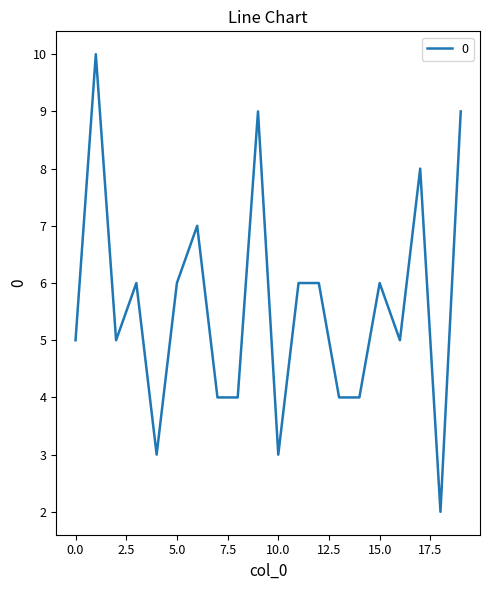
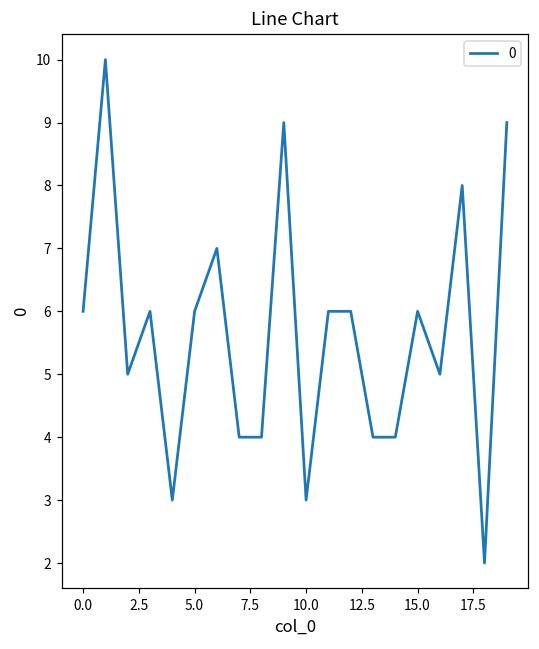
  {
-   "0.0": 5,
+   "0.0": 6,
    "5.0": 6,
    "10.0": 3,
    "15.0": 6
  }
